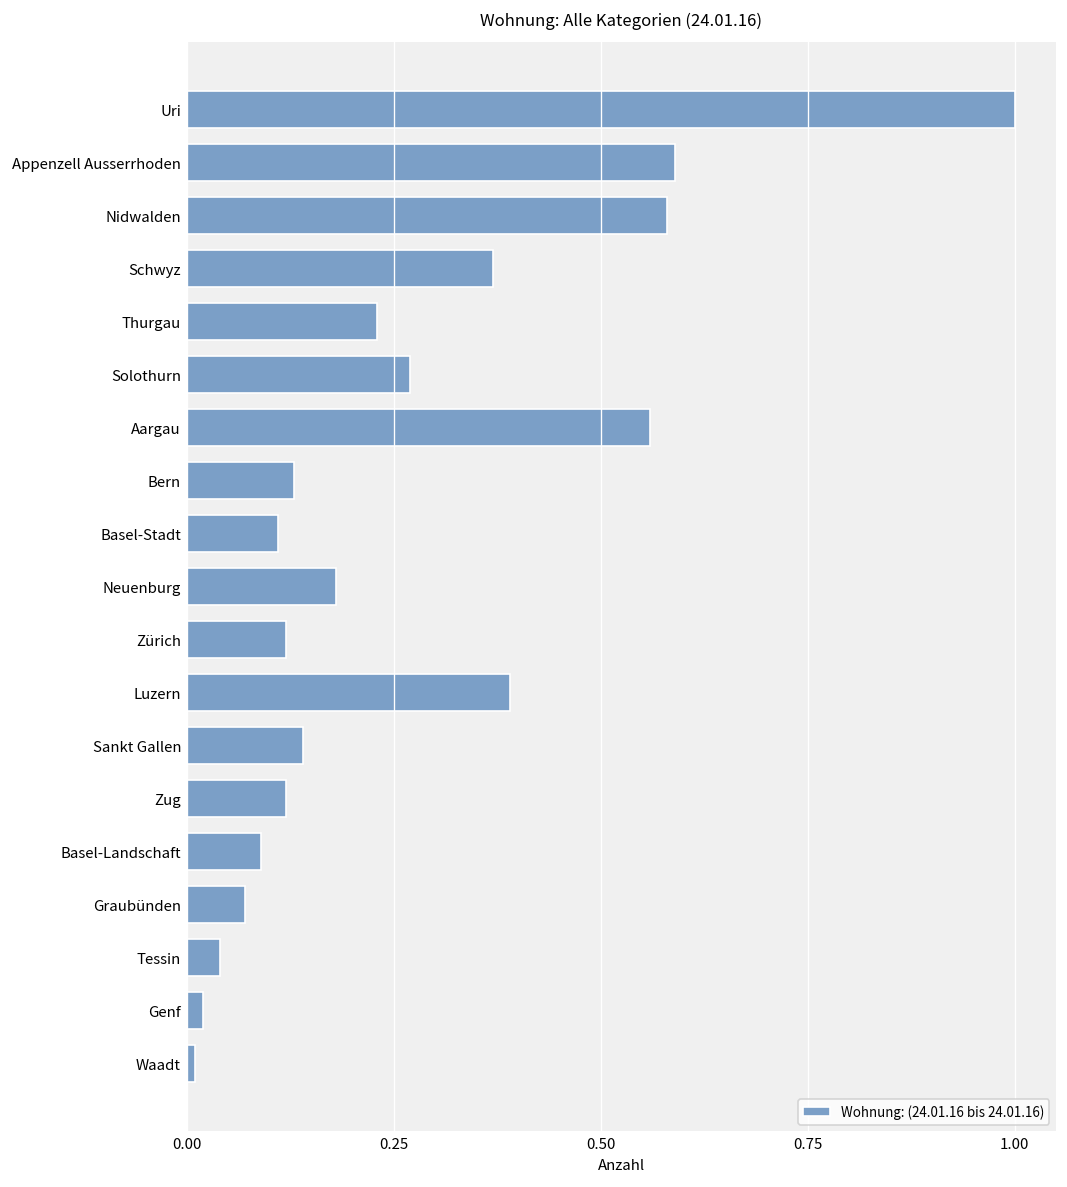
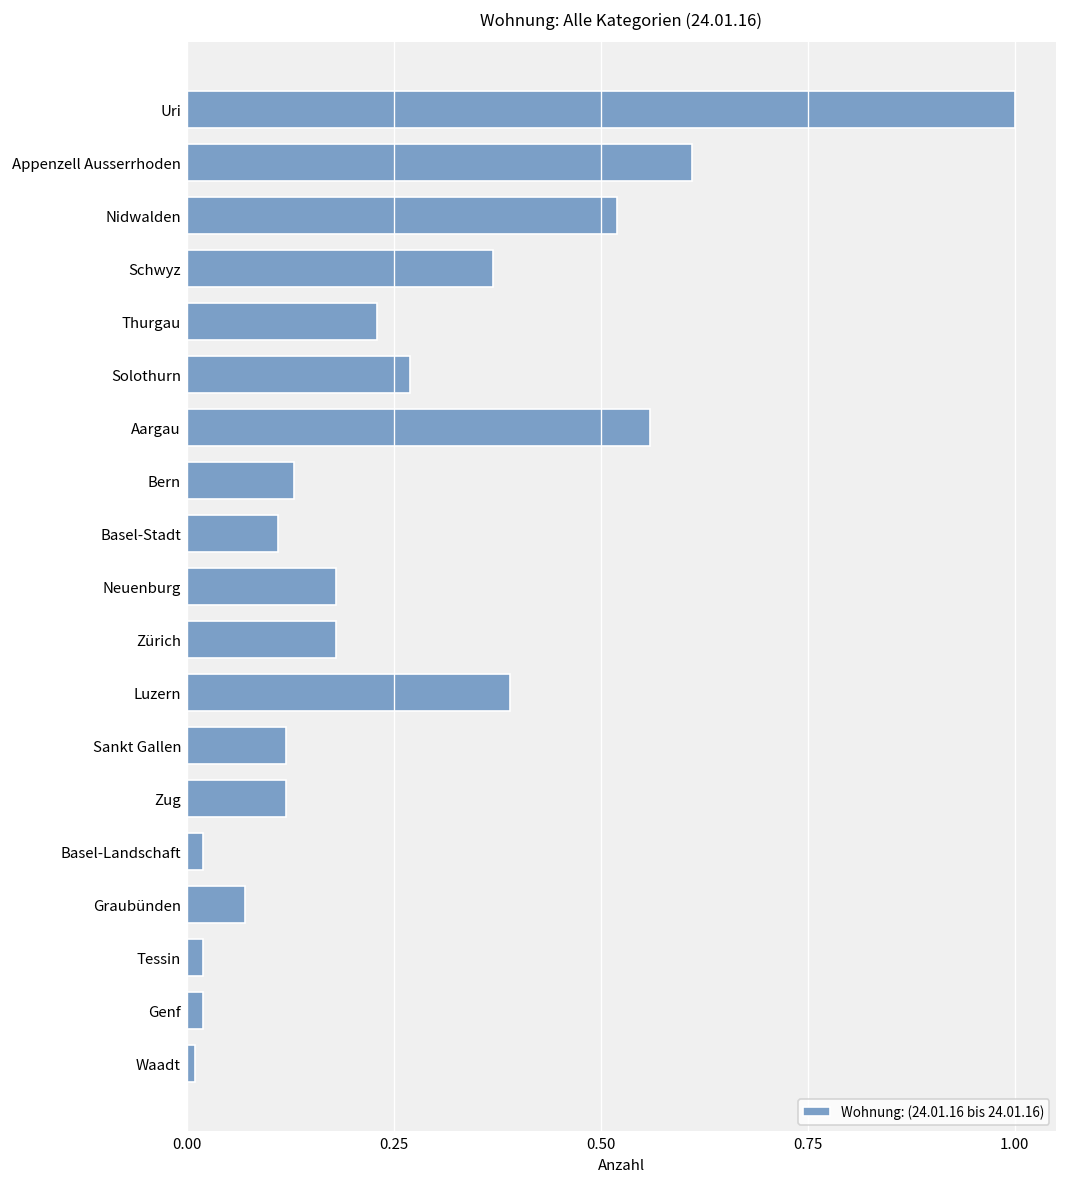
  {
    "Uri": 1.00,
-   "Appenzell Ausserrhoden": 0.59,
-   "Nidwalden": 0.58,
+   "Appenzell Ausserrhoden": 0.61,
+   "Nidwalden": 0.52,
    "Schwyz": 0.37,
    "Thurgau": 0.23,
    "Solothurn": 0.27,
    "Aargau": 0.56,
    "Bern": 0.13,
    "Basel-Stadt": 0.11,
    "Neuenburg": 0.18,
-   "Zürich": 0.12,
+   "Zürich": 0.18,
    "Luzern": 0.39,
-   "Sankt Gallen": 0.14,
+   "Sankt Gallen": 0.12,
    "Zug": 0.12,
-   "Basel-Landschaft": 0.09,
+   "Basel-Landschaft": 0.02,
    "Graubünden": 0.07,
-   "Tessin": 0.04,
+   "Tessin": 0.02,
    "Genf": 0.02,
    "Waadt": 0.01
  }
